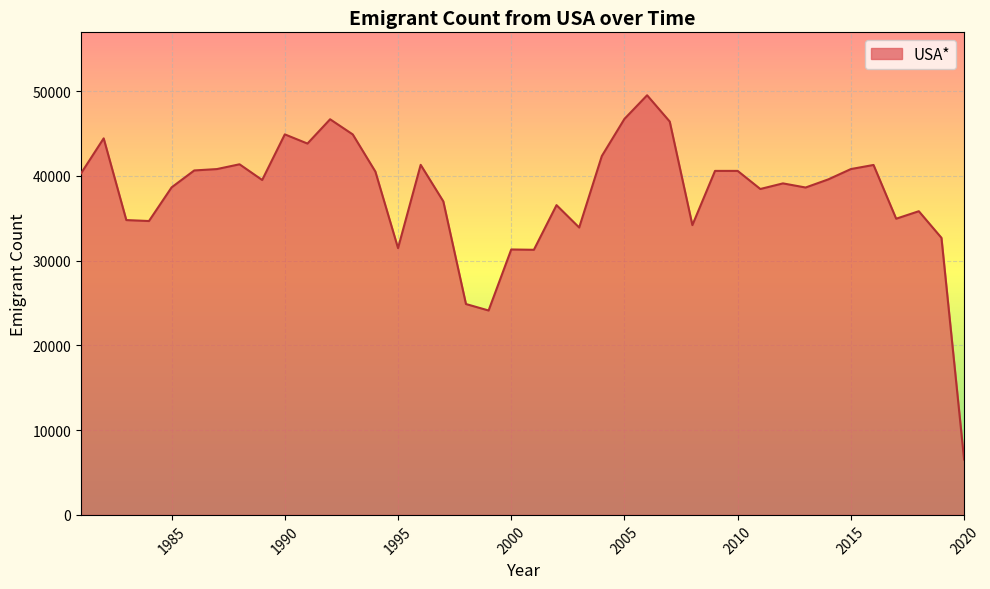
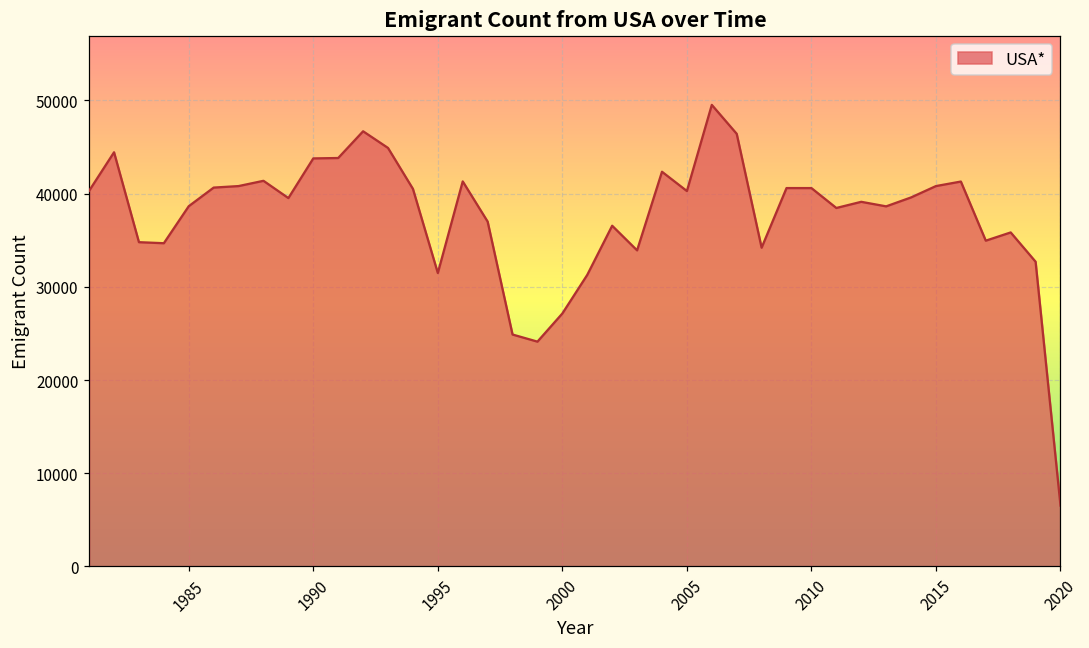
  {
    "1985": 39000,
-   "1990": 45000,
+   "1990": 44000,
    "1995": 31000,
-   "2000": 31000,
-   "2005": 47000,
+   "2000": 27000,
+   "2005": 40000,
    "2010": 41000,
    "2015": 41000,
    "2020": 7000
  }
